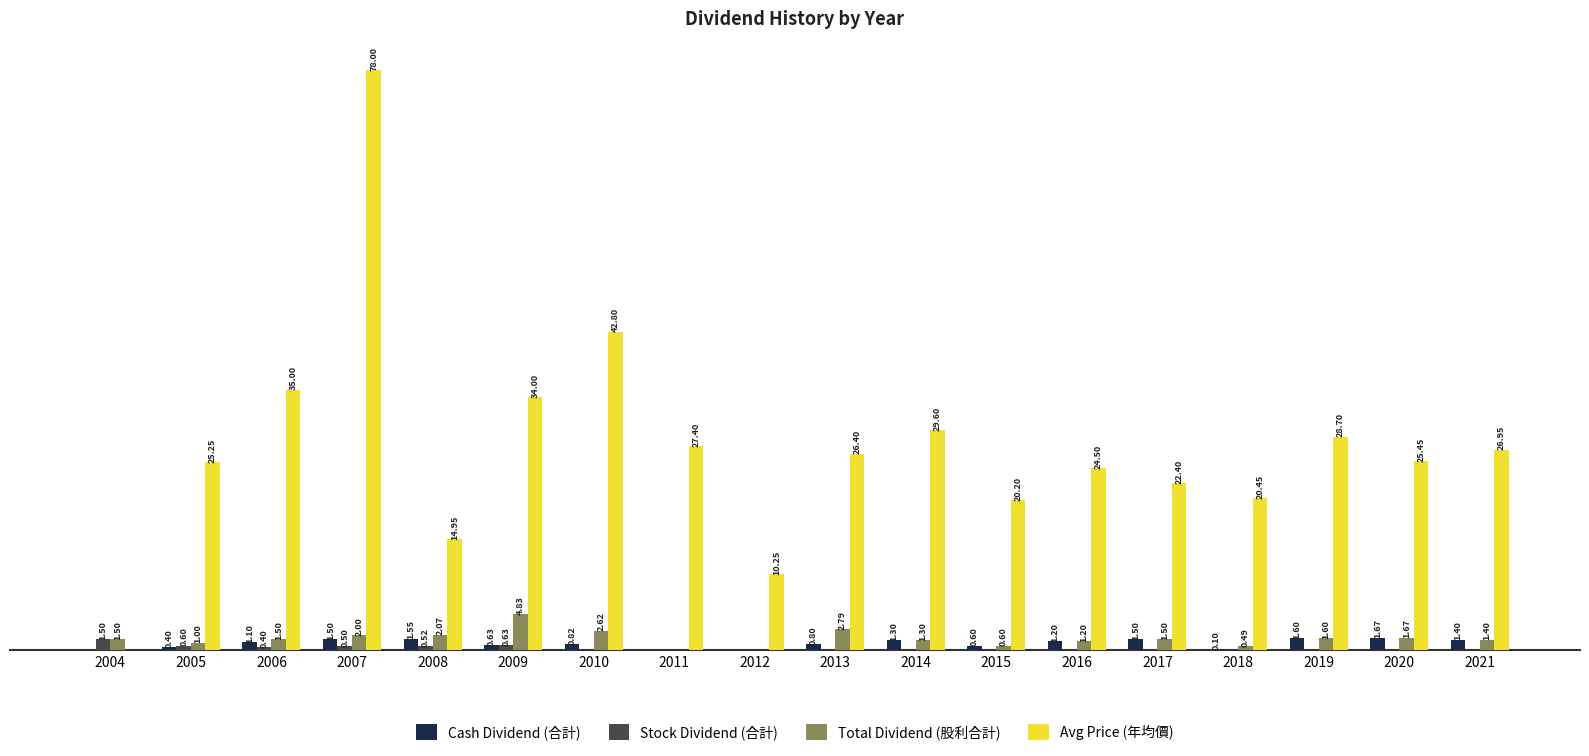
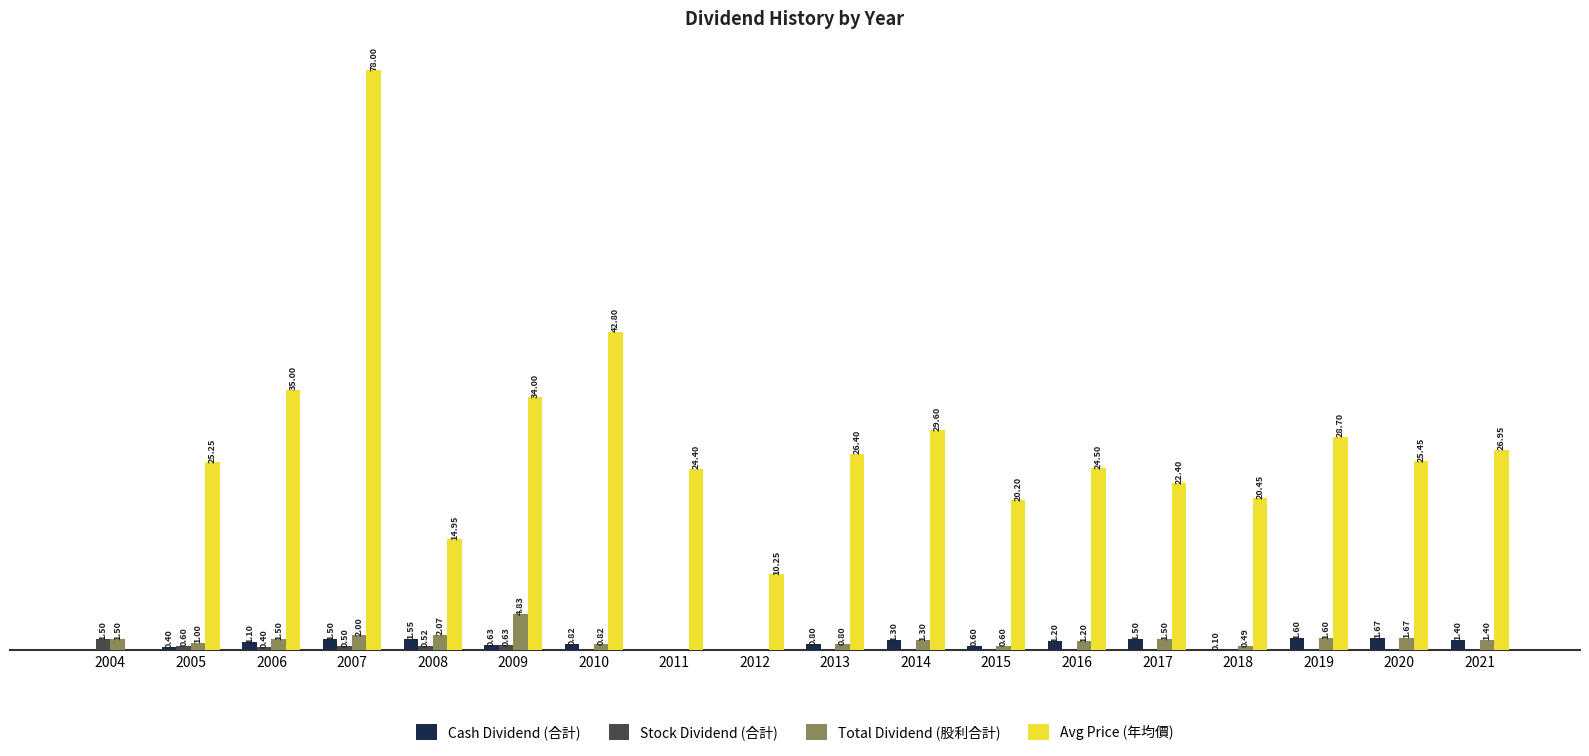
  {
    "Total Dividend (股利合計)": {
      "2004": 1.50,
      "2005": 1.00,
      "2006": 1.50,
      "2007": 2.00,
      "2008": 2.07,
      "2009": 4.83,
-     "2010": 2.62,
-     "2013": 2.79,
+     "2010": 0.82,
+     "2013": 0.80,
      "2014": 1.30,
      "2015": 0.60,
      "2016": 1.20,
      "2017": 1.50,
      "2018": 0.49,
      "2019": 1.60,
      "2020": 1.67,
      "2021": 1.40
    },
    "Avg Price (年均價)": {
      "2005": 25.25,
      "2006": 35.00,
      "2007": 78.00,
      "2008": 14.95,
      "2009": 34.00,
      "2010": 42.80,
-     "2011": 27.40,
+     "2011": 24.40,
      "2012": 10.25,
      "2013": 26.40,
      "2014": 29.60,
      "2015": 20.20,
      "2016": 24.50,
      "2017": 22.40,
      "2018": 20.45,
      "2019": 28.70,
      "2020": 25.45,
      "2021": 26.95
    }
  }
